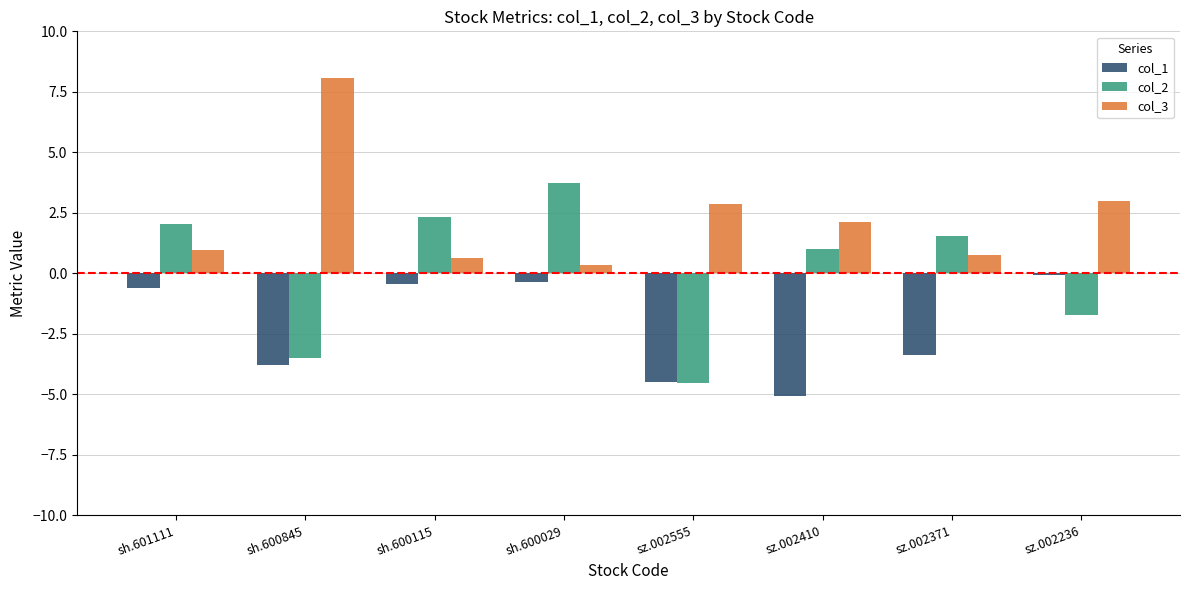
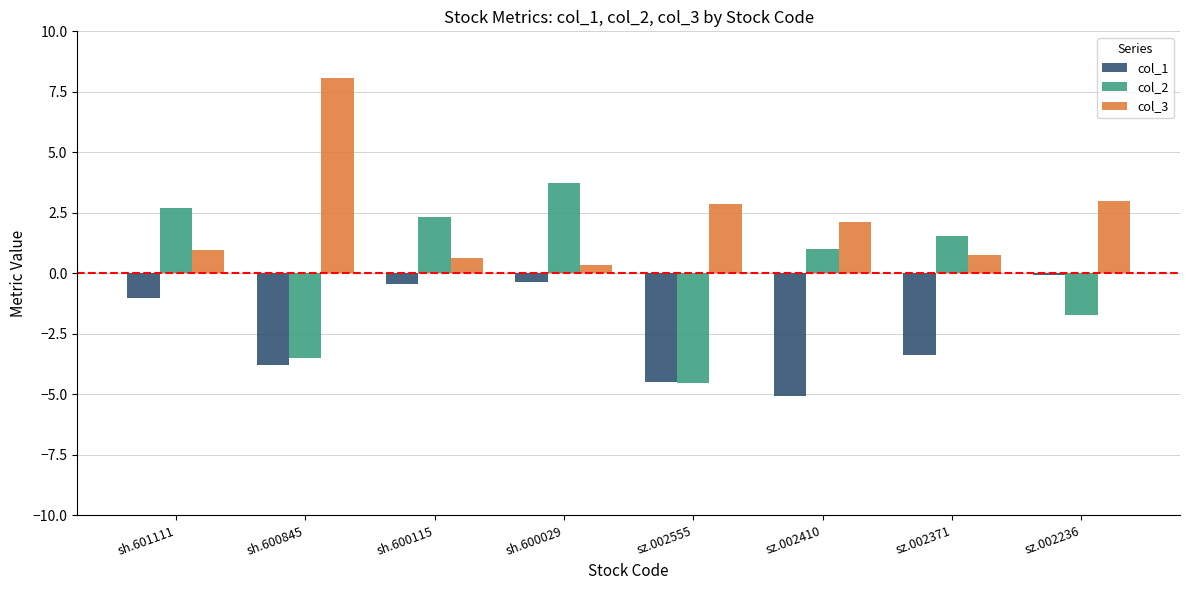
  {
    "col_1": {
-     "sh.601111": -0.6,
+     "sh.601111": -1.0,
      "sh.600845": -3.8,
      "sh.600115": -0.4,
      "sh.600029": -0.3,
      "sz.002555": -4.5,
      "sz.002410": -5.1,
      "sz.002371": -3.4
    },
    "col_2": {
-     "sh.601111": 2.0,
+     "sh.601111": 2.7,
      "sh.600845": -3.5,
      "sh.600115": 2.3,
      "sh.600029": 3.7,
      "sz.002555": -4.5,
      "sz.002410": 1.0,
      "sz.002371": 1.5,
      "sz.002236": -1.7
    },
    "col_3": {
      "sh.601111": 1.0,
      "sh.600845": 8.1,
      "sh.600115": 0.6,
      "sh.600029": 0.3,
      "sz.002555": 2.9,
      "sz.002410": 2.1,
      "sz.002371": 0.7,
      "sz.002236": 3.0
    }
  }
